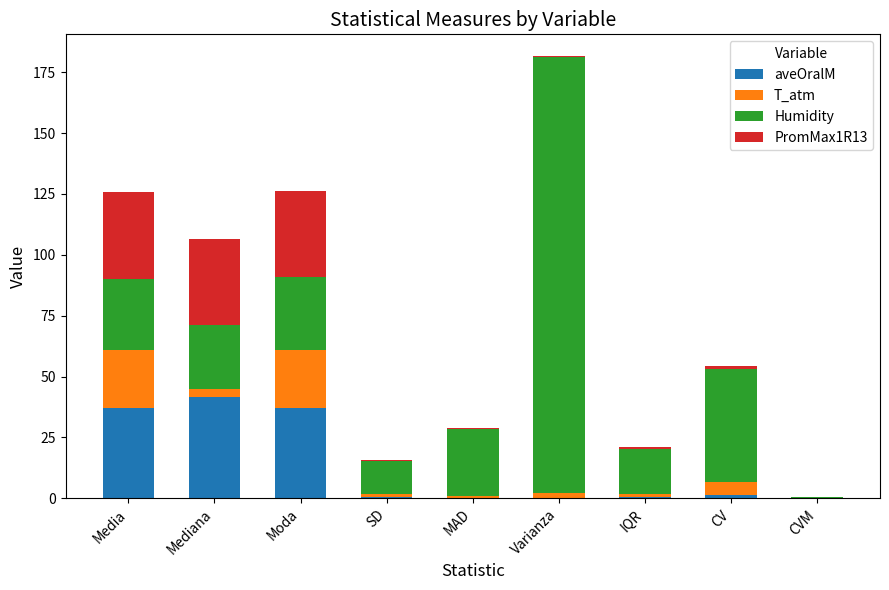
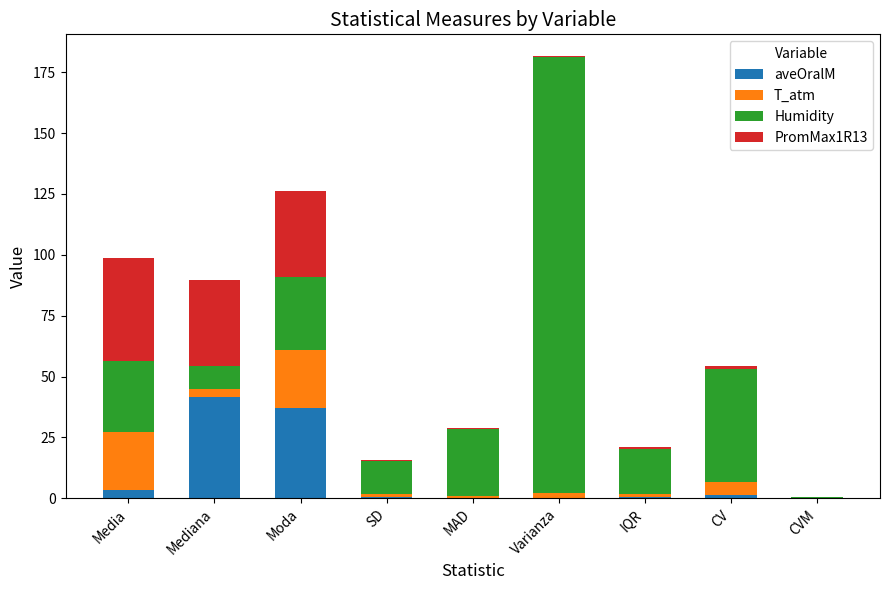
  {
    "aveOralM": {
-     "Media": 37,
+     "Media": 3,
      "Mediana": 41,
      "Moda": 37,
      "CV": 1
    },
    "T_atm": {
      "Media": 24,
      "Mediana": 3,
      "Moda": 24,
      "SD": 1,
      "Varianza": 2,
      "IQR": 1,
      "CV": 6
    },
    "Humidity": {
      "Media": 29,
-     "Mediana": 26,
+     "Mediana": 10,
      "Moda": 30,
      "SD": 13,
      "MAD": 28,
      "Varianza": 179,
      "IQR": 19,
      "CV": 46
    },
    "PromMax1R13": {
-     "Media": 36,
+     "Media": 42,
      "Mediana": 36,
      "Moda": 35,
      "CV": 2
    }
  }
